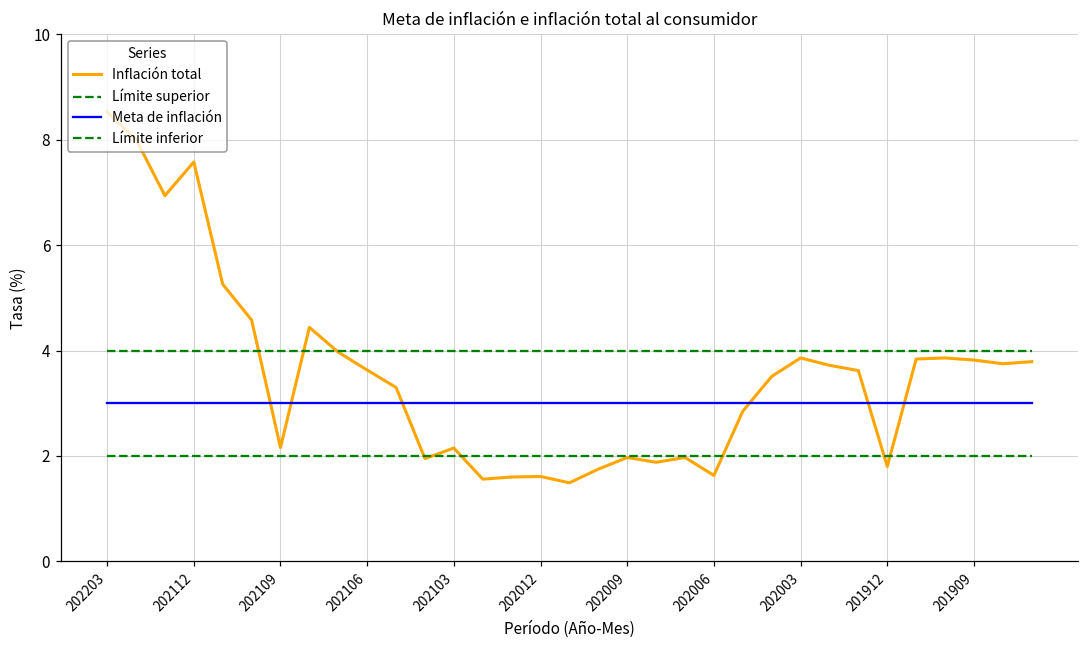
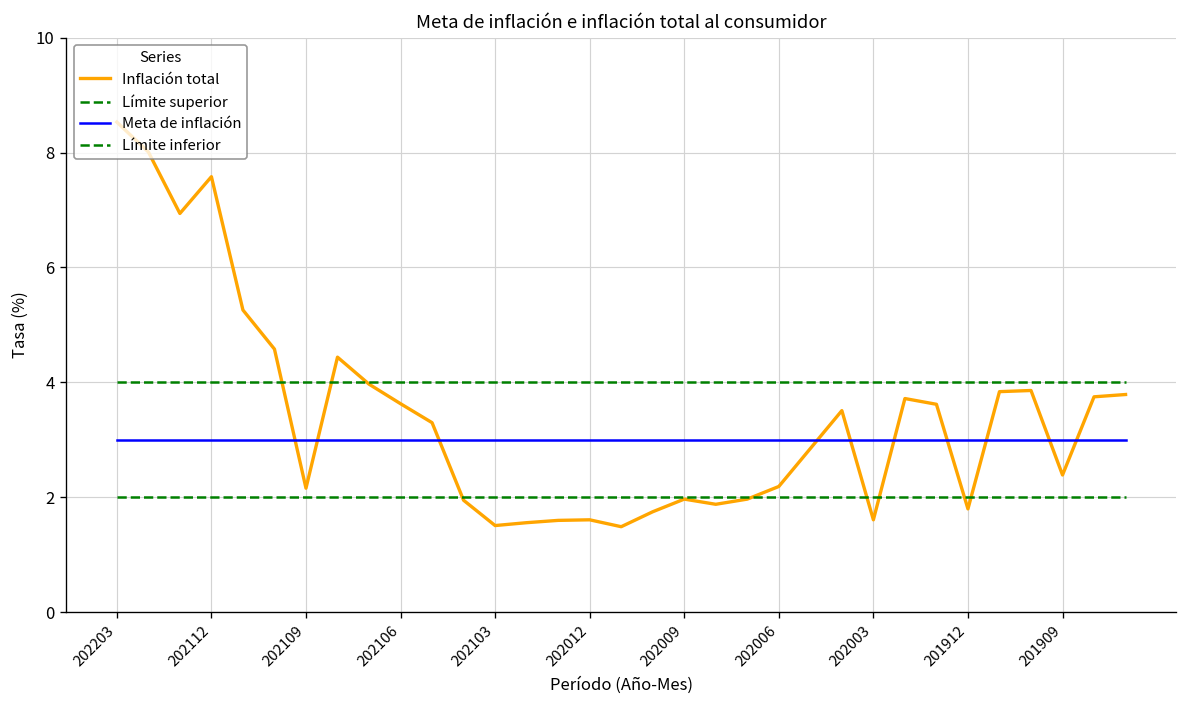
  {
    "Inflación total": {
      "202112": 7.6,
      "202109": 2.2,
      "202106": 3.6,
-     "202103": 2.2,
+     "202103": 1.5,
      "202012": 1.6,
-     "202006": 1.6,
-     "202003": 3.9,
+     "202006": 2.2,
+     "202003": 1.6,
      "201912": 1.8,
-     "201909": 3.8
+     "201909": 2.4
    },
    "Meta de inflación": {
      "202203": 3.0,
      "202112": 3.0,
      "202109": 3.0,
      "202106": 3.0,
      "202103": 3.0,
      "202012": 3.0,
      "202009": 3.0,
      "202006": 3.0,
      "202003": 3.0,
      "201912": 3.0,
      "201909": 3.0
    }
  }
